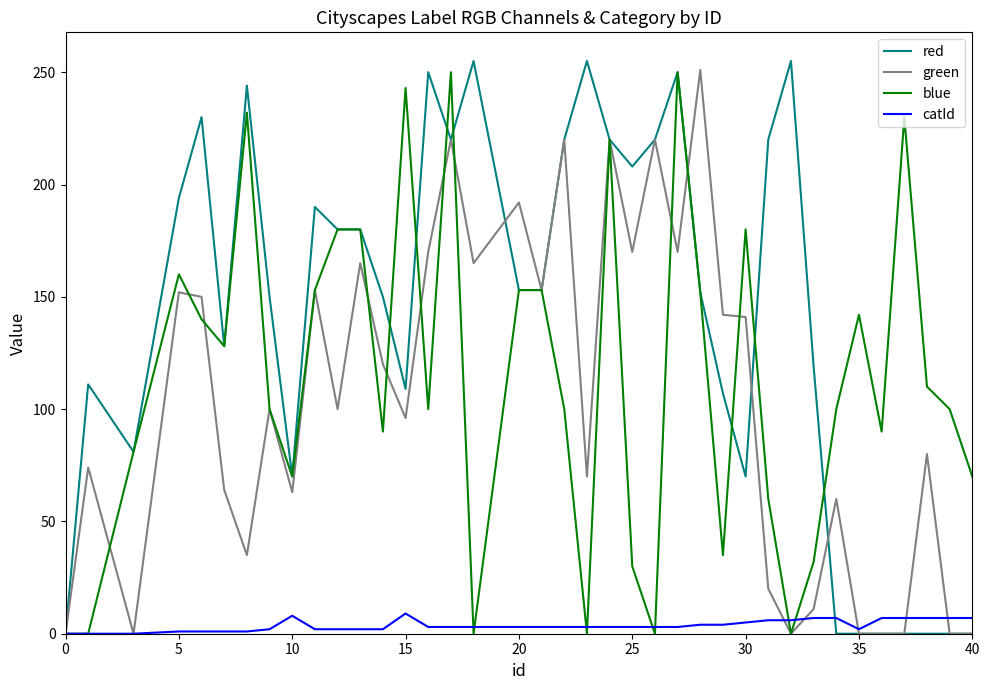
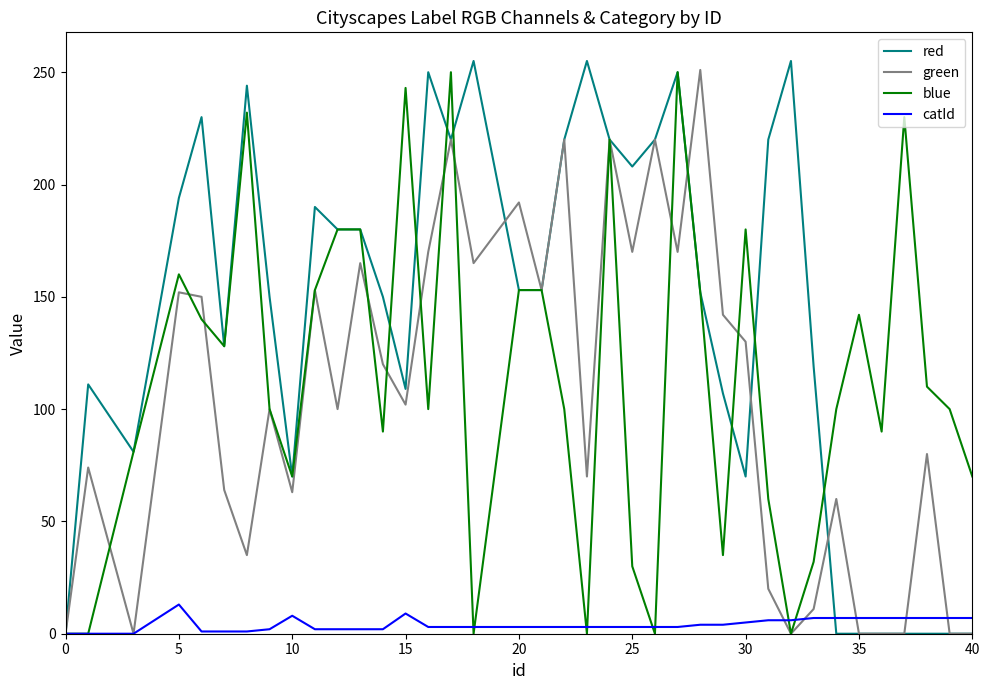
  {
    "red": {
      "5": 194,
      "15": 109,
      "25": 208,
      "30": 70
    },
    "green": {
      "5": 152,
      "10": 63,
-     "15": 96,
+     "15": 102,
      "20": 192,
      "25": 170,
-     "30": 141
+     "30": 130
    },
    "blue": {
      "5": 160,
      "15": 243,
      "25": 30,
      "30": 180,
      "35": 142,
      "40": 70
    },
    "catId": {
-     "5": 1,
+     "5": 13,
      "10": 8,
      "15": 9,
      "20": 3,
      "25": 3,
      "30": 5,
-     "35": 2,
+     "35": 7,
      "40": 7
    }
  }
